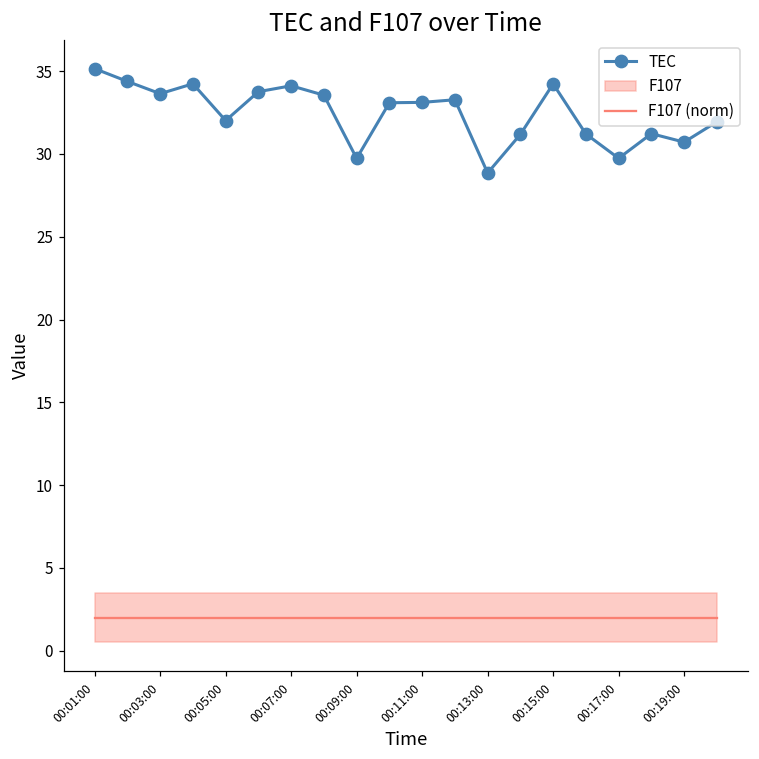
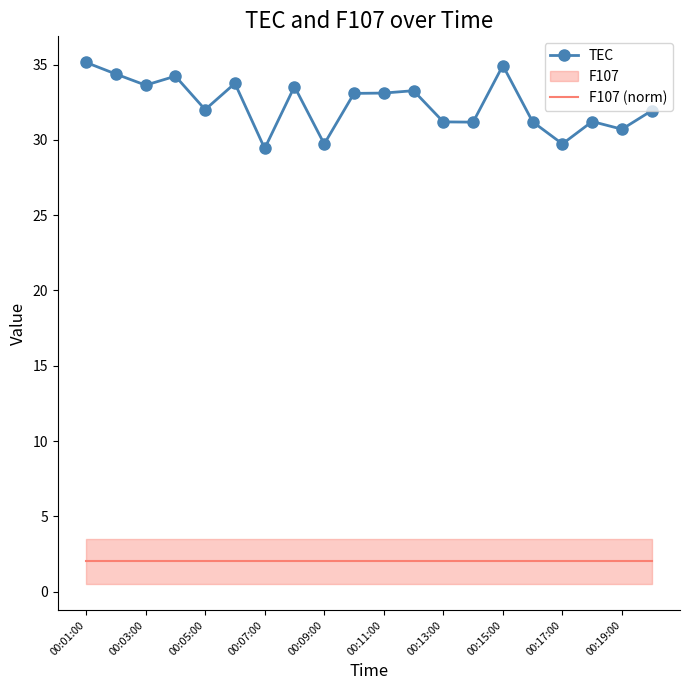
  {
    "TEC": {
      "00:01:00": 35.1,
      "00:03:00": 33.6,
      "00:05:00": 32.0,
-     "00:07:00": 34.1,
+     "00:07:00": 29.4,
      "00:09:00": 29.7,
      "00:11:00": 33.1,
-     "00:13:00": 28.8,
-     "00:15:00": 34.2,
+     "00:13:00": 31.2,
+     "00:15:00": 34.9,
      "00:17:00": 29.7,
      "00:19:00": 30.7
    }
  }
